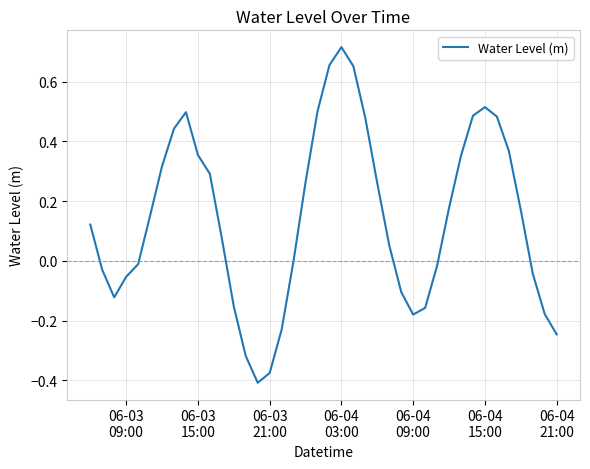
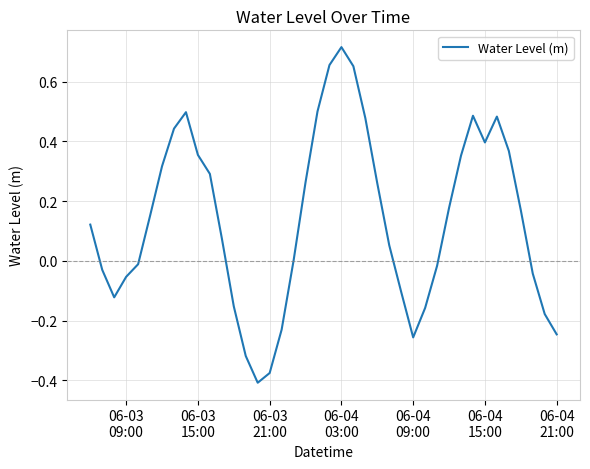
  {
    "06-03 09:00": -0.05,
    "06-03 15:00": 0.35,
    "06-03 21:00": -0.38,
    "06-04 03:00": 0.72,
-   "06-04 09:00": -0.18,
-   "06-04 15:00": 0.51,
+   "06-04 09:00": -0.26,
+   "06-04 15:00": 0.40,
    "06-04 21:00": -0.25
  }
